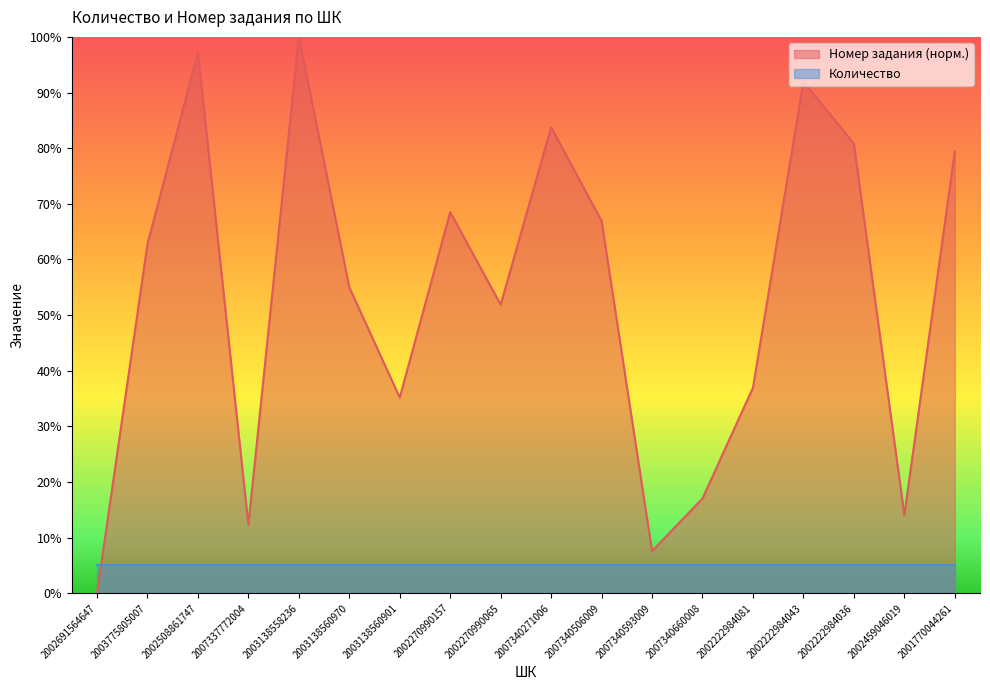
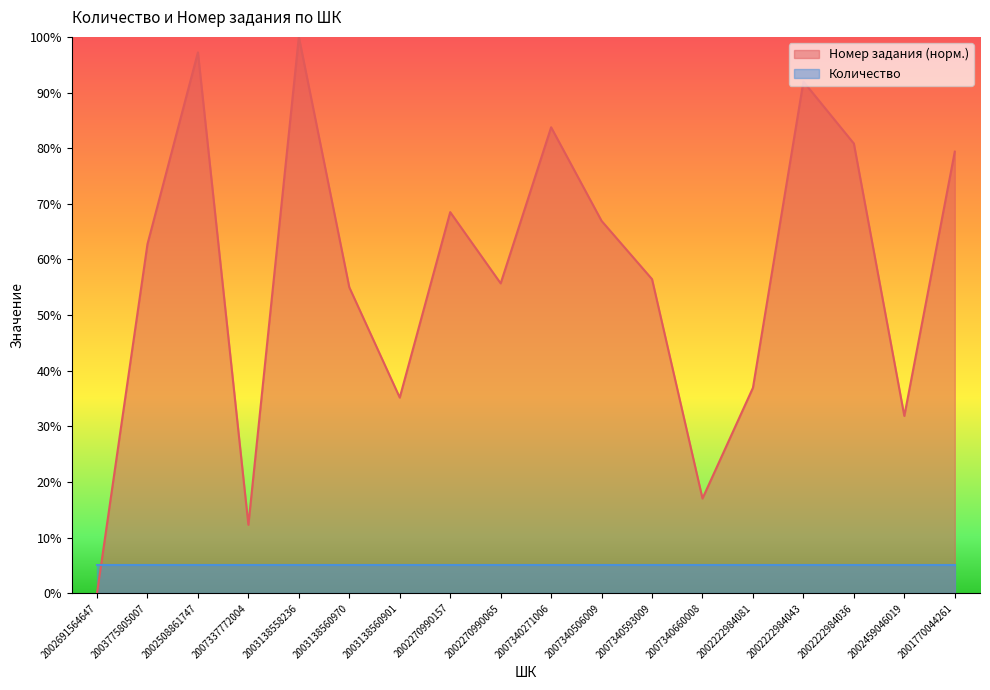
  {
    "Номер задания (норм.)": {
      "2002691564647": "0%",
      "2003775805007": "63%",
      "2002508861747": "97%",
      "2007337772004": "12%",
      "2003138558236": "100%",
      "2003138560970": "55%",
      "2003138560901": "35%",
      "2002270990157": "69%",
-     "2002270990065": "52%",
+     "2002270990065": "56%",
      "2007340271006": "84%",
      "2007340506009": "67%",
-     "2007340593009": "8%",
+     "2007340593009": "56%",
      "2007340660008": "17%",
      "2002222984081": "37%",
      "2002222984036": "81%",
-     "2002459046019": "14%",
+     "2002459046019": "32%",
      "2001770044261": "79%"
    },
    "Количество": {
      "2002691564647": "5%",
      "2003775805007": "5%",
      "2002508861747": "5%",
      "2007337772004": "5%",
      "2003138558236": "5%",
      "2003138560970": "5%",
      "2003138560901": "5%",
      "2002270990157": "5%",
      "2002270990065": "5%",
      "2007340271006": "5%",
      "2007340506009": "5%",
      "2007340593009": "5%",
      "2007340660008": "5%",
      "2002222984081": "5%",
      "2002222984043": "5%",
      "2002222984036": "5%",
      "2002459046019": "5%",
      "2001770044261": "5%"
    }
  }
